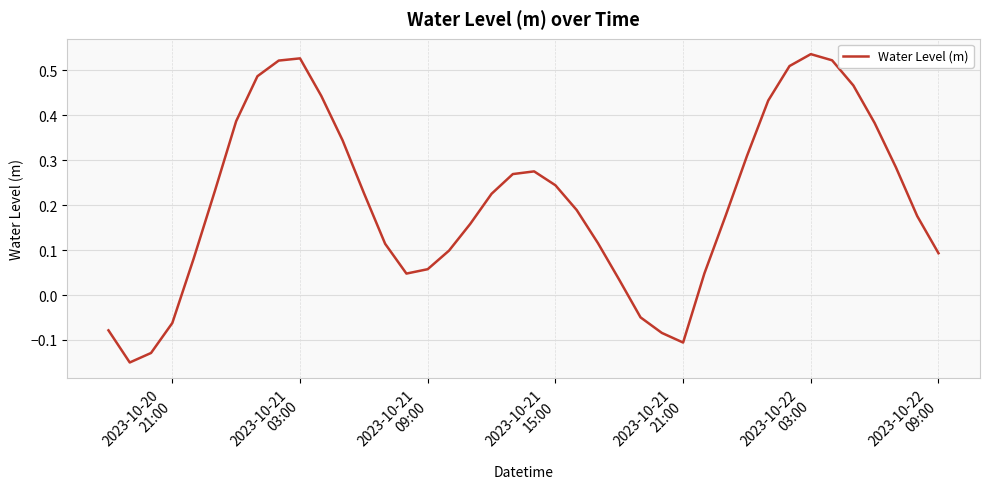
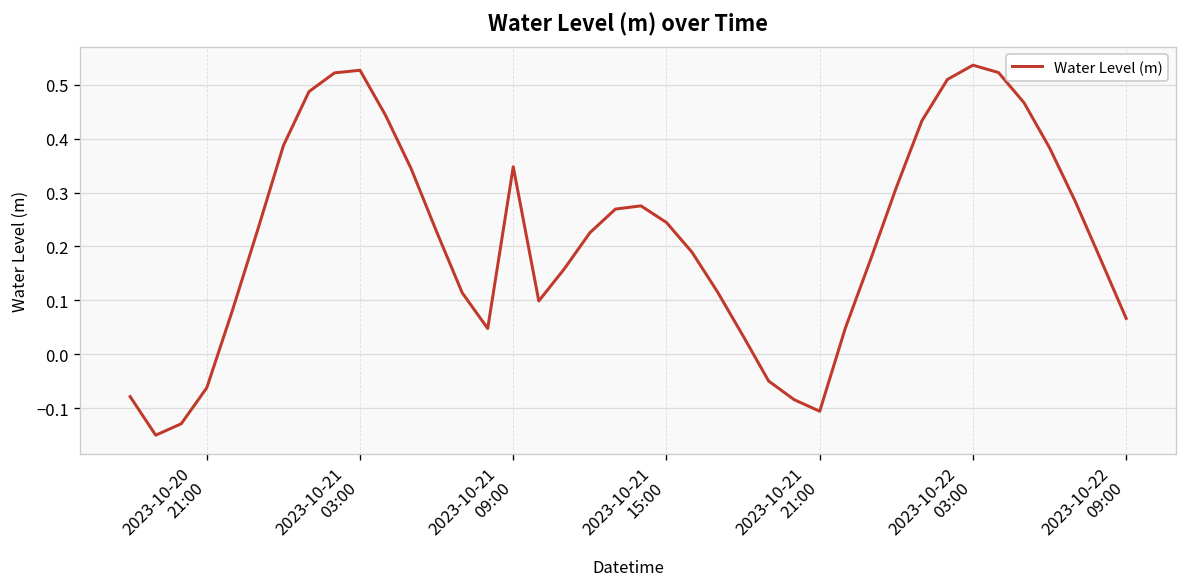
  {
    "2023-10-20 21:00": -0.06,
    "2023-10-21 03:00": 0.53,
-   "2023-10-21 09:00": 0.06,
+   "2023-10-21 09:00": 0.35,
    "2023-10-21 15:00": 0.24,
    "2023-10-21 21:00": -0.11,
    "2023-10-22 03:00": 0.54,
-   "2023-10-22 09:00": 0.09
+   "2023-10-22 09:00": 0.07
  }
